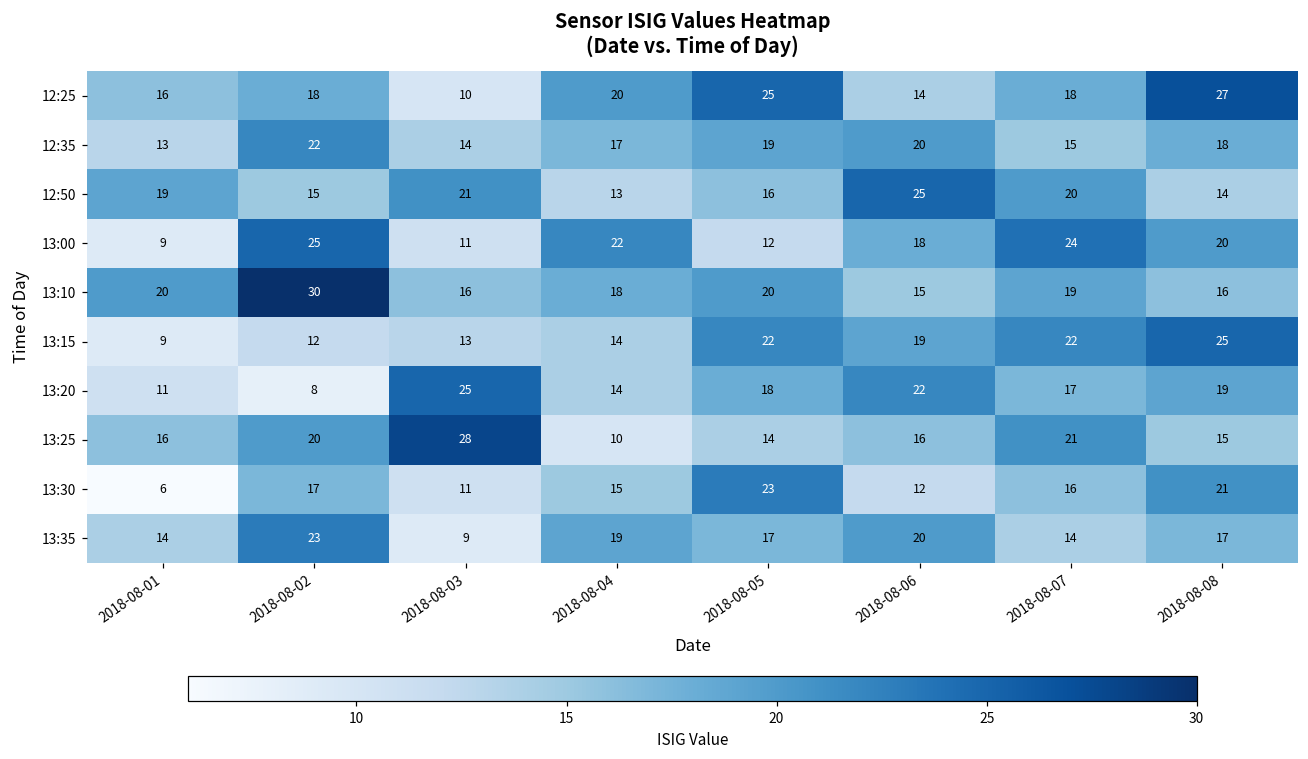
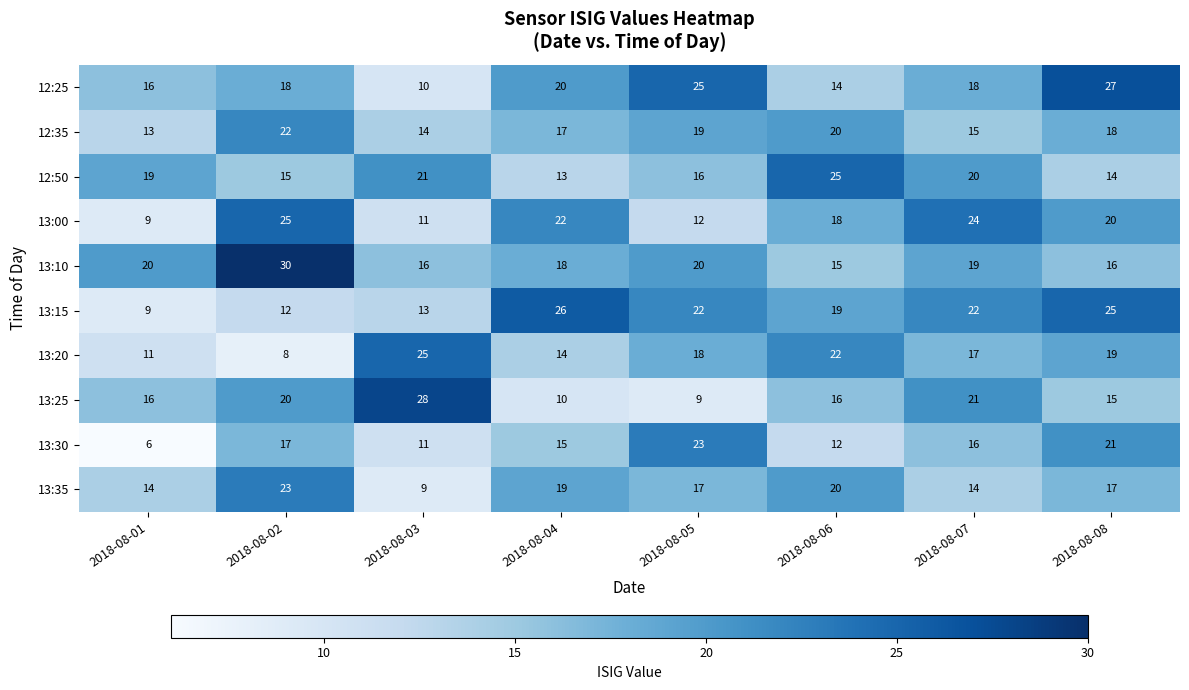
  {
    "12:25": {
      "2018-08-01": 16,
      "2018-08-02": 18,
      "2018-08-03": 10,
      "2018-08-04": 20,
      "2018-08-05": 25,
      "2018-08-06": 14,
      "2018-08-07": 18,
      "2018-08-08": 27
    },
    "12:35": {
      "2018-08-01": 13,
      "2018-08-02": 22,
      "2018-08-03": 14,
      "2018-08-04": 17,
      "2018-08-05": 19,
      "2018-08-06": 20,
      "2018-08-07": 15,
      "2018-08-08": 18
    },
    "12:50": {
      "2018-08-01": 19,
      "2018-08-02": 15,
      "2018-08-03": 21,
      "2018-08-04": 13,
      "2018-08-05": 16,
      "2018-08-06": 25,
      "2018-08-07": 20,
      "2018-08-08": 14
    },
    "13:00": {
      "2018-08-01": 9,
      "2018-08-02": 25,
      "2018-08-03": 11,
      "2018-08-04": 22,
      "2018-08-05": 12,
      "2018-08-06": 18,
      "2018-08-07": 24,
      "2018-08-08": 20
    },
    "13:10": {
      "2018-08-01": 20,
      "2018-08-02": 30,
      "2018-08-03": 16,
      "2018-08-04": 18,
      "2018-08-05": 20,
      "2018-08-06": 15,
      "2018-08-07": 19,
      "2018-08-08": 16
    },
    "13:15": {
      "2018-08-01": 9,
      "2018-08-02": 12,
      "2018-08-03": 13,
-     "2018-08-04": 14,
+     "2018-08-04": 26,
      "2018-08-05": 22,
      "2018-08-06": 19,
      "2018-08-07": 22,
      "2018-08-08": 25
    },
    "13:20": {
      "2018-08-01": 11,
      "2018-08-02": 8,
      "2018-08-03": 25,
      "2018-08-04": 14,
      "2018-08-05": 18,
      "2018-08-06": 22,
      "2018-08-07": 17,
      "2018-08-08": 19
    },
    "13:25": {
      "2018-08-01": 16,
      "2018-08-02": 20,
      "2018-08-03": 28,
      "2018-08-04": 10,
-     "2018-08-05": 14,
+     "2018-08-05": 9,
      "2018-08-06": 16,
      "2018-08-07": 21,
      "2018-08-08": 15
    },
    "13:30": {
      "2018-08-01": 6,
      "2018-08-02": 17,
      "2018-08-03": 11,
      "2018-08-04": 15,
      "2018-08-05": 23,
      "2018-08-06": 12,
      "2018-08-07": 16,
      "2018-08-08": 21
    },
    "13:35": {
      "2018-08-01": 14,
      "2018-08-02": 23,
      "2018-08-03": 9,
      "2018-08-04": 19,
      "2018-08-05": 17,
      "2018-08-06": 20,
      "2018-08-07": 14,
      "2018-08-08": 17
    }
  }
